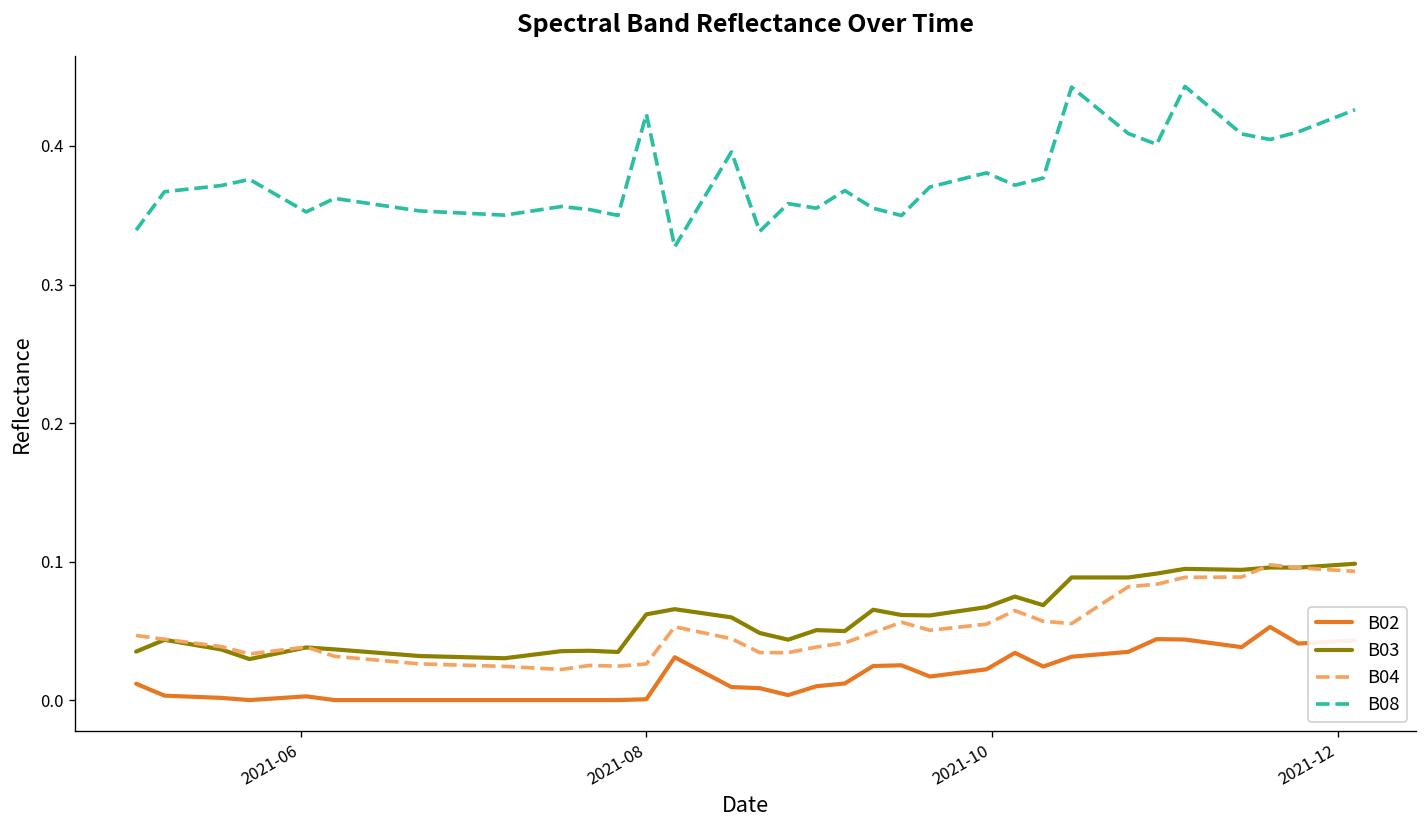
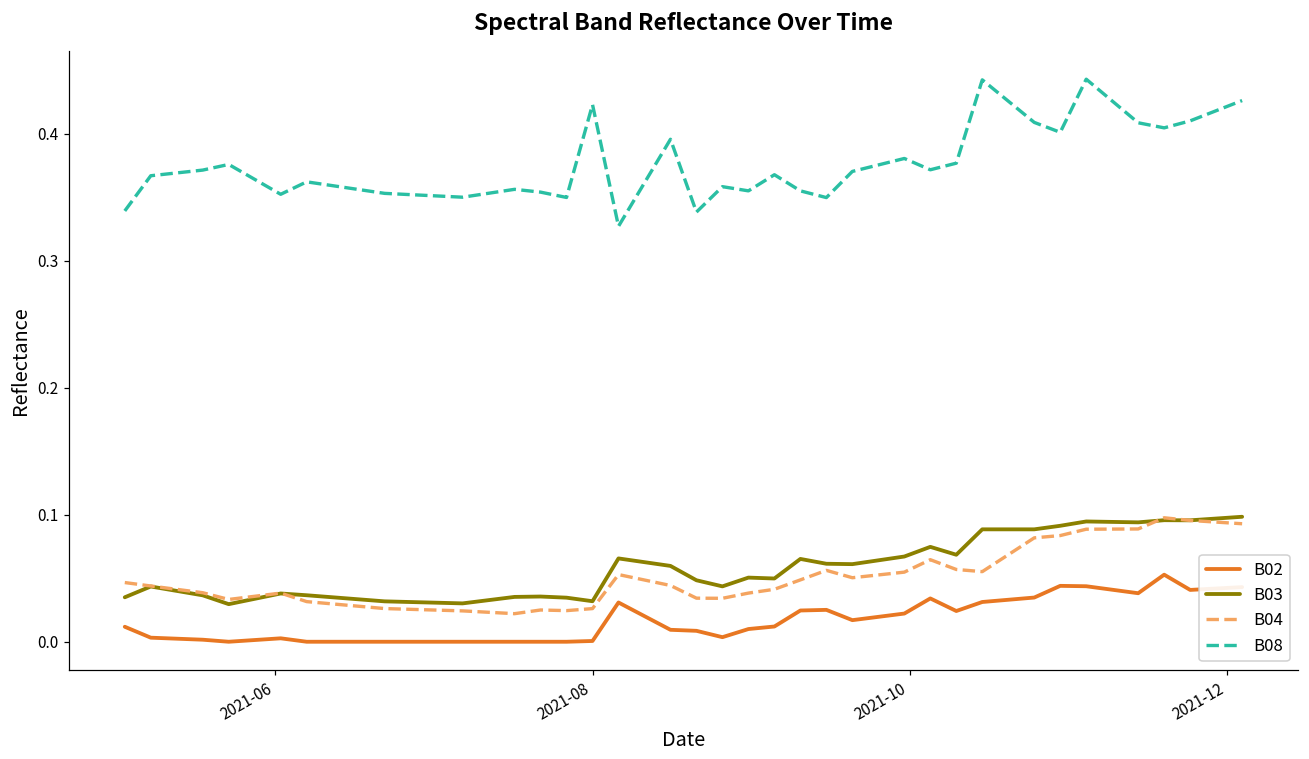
  {
    "B02": {
      "2021-08": 0.001
    },
    "B03": {
-     "2021-08": 0.062
+     "2021-08": 0.032
    },
    "B04": {
      "2021-08": 0.026
    },
    "B08": {
      "2021-08": 0.423
    }
  }
